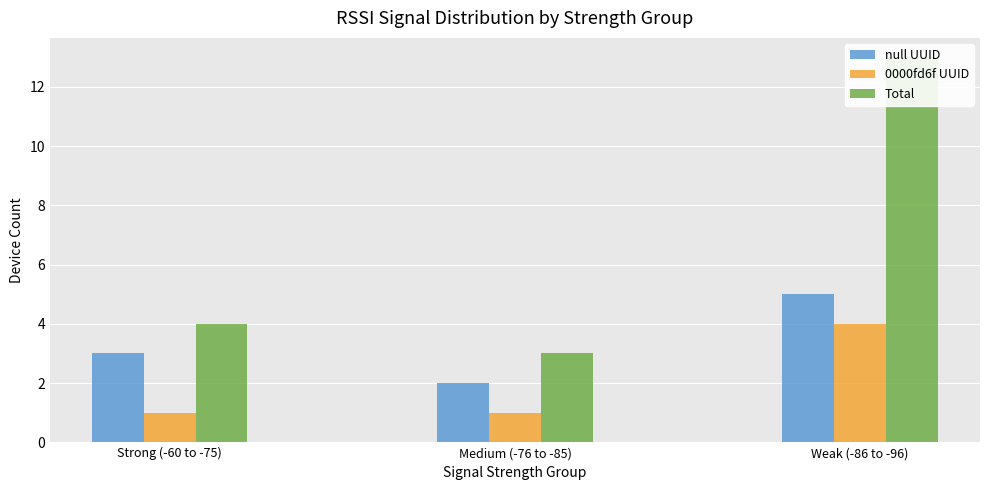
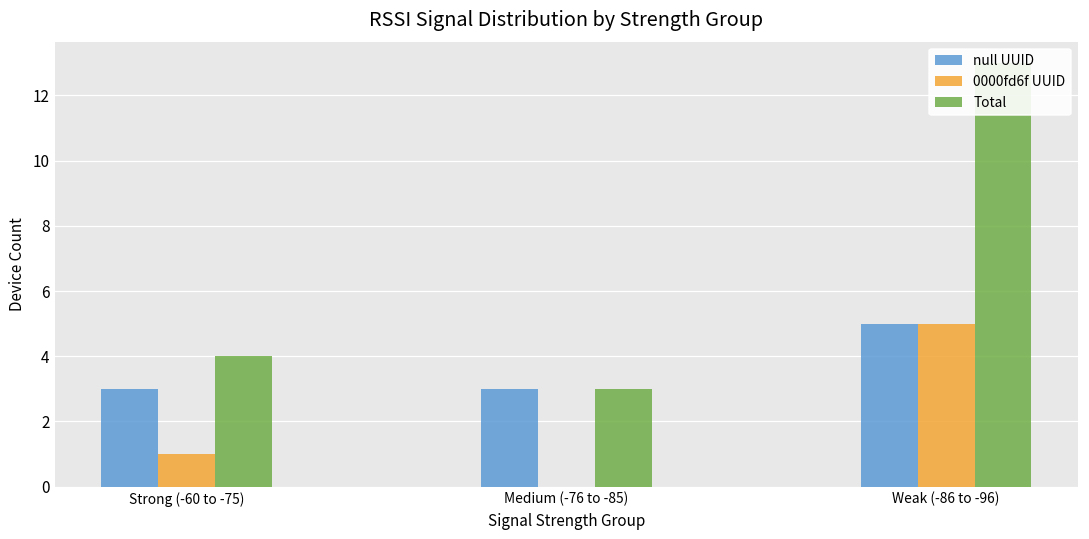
  {
    "null UUID": {
      "Strong (-60 to -75)": 3,
-     "Medium (-76 to -85)": 2,
+     "Medium (-76 to -85)": 3,
      "Weak (-86 to -96)": 5
    },
    "0000fd6f UUID": {
      "Strong (-60 to -75)": 1,
-     "Medium (-76 to -85)": 1,
-     "Weak (-86 to -96)": 4
+     "Medium (-76 to -85)": 0,
+     "Weak (-86 to -96)": 5
    },
    "Total": {
      "Strong (-60 to -75)": 4,
      "Medium (-76 to -85)": 3
    }
  }
